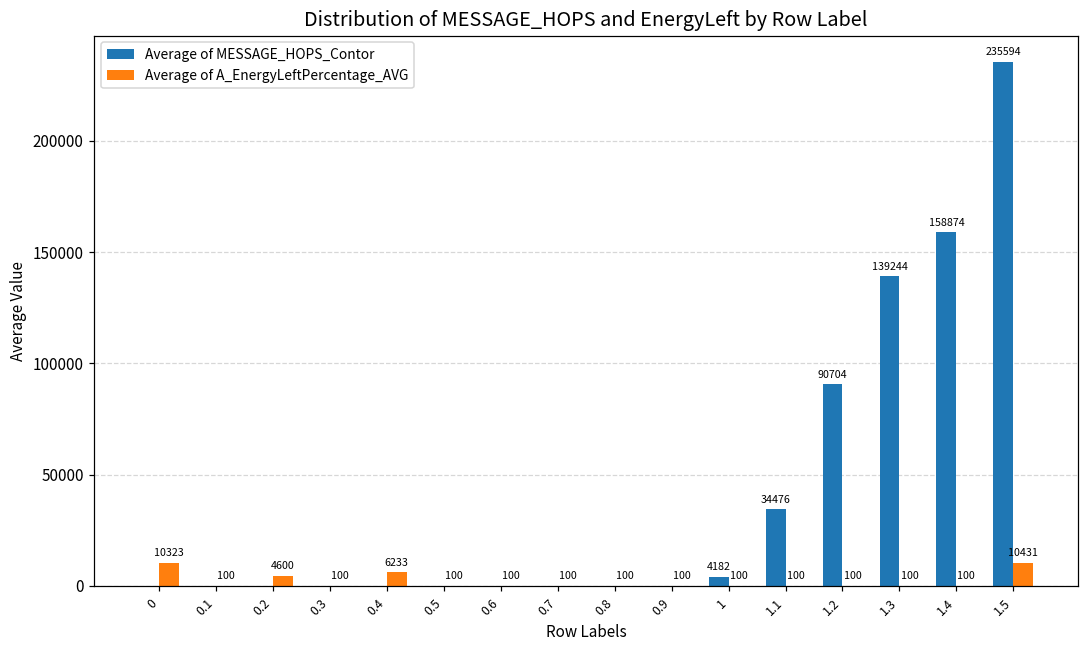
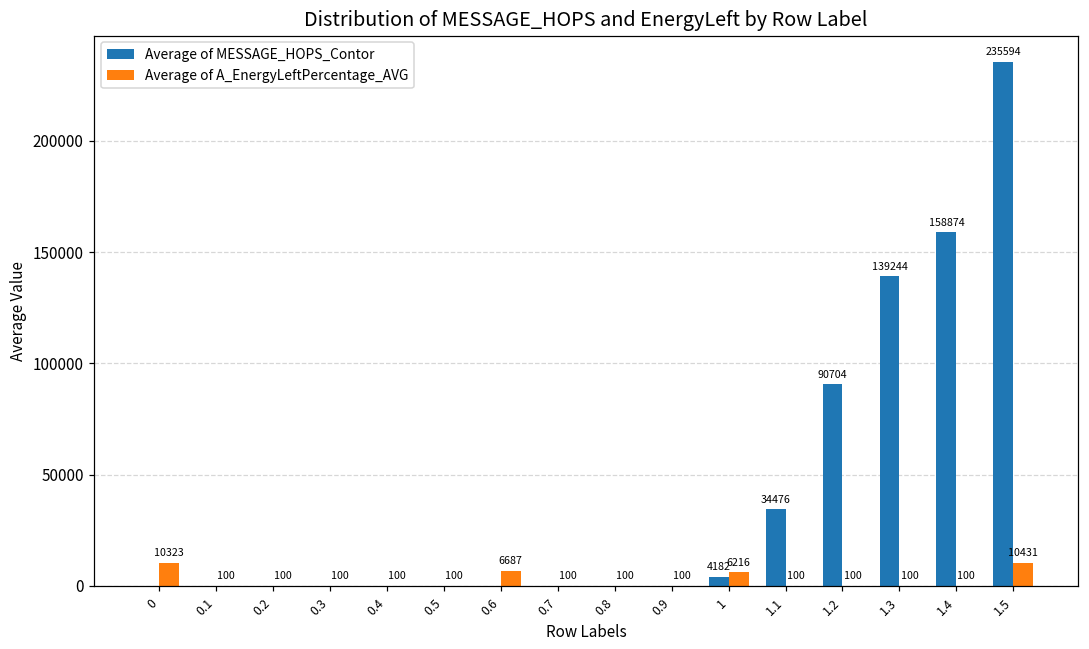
  {
    "Average of MESSAGE_HOPS_Contor": {
      "1": 4182,
      "1.1": 34476,
      "1.2": 90704,
      "1.3": 139244,
      "1.4": 158874,
      "1.5": 235594
    },
    "Average of A_EnergyLeftPercentage_AVG": {
      "0": 10323,
      "0.1": 100,
-     "0.2": 4600,
+     "0.2": 100,
      "0.3": 100,
-     "0.4": 6233,
+     "0.4": 100,
      "0.5": 100,
-     "0.6": 100,
+     "0.6": 6687,
      "0.7": 100,
      "0.8": 100,
      "0.9": 100,
-     "1": 100,
+     "1": 6216,
      "1.1": 100,
      "1.2": 100,
      "1.3": 100,
      "1.4": 100,
      "1.5": 10431
    }
  }
